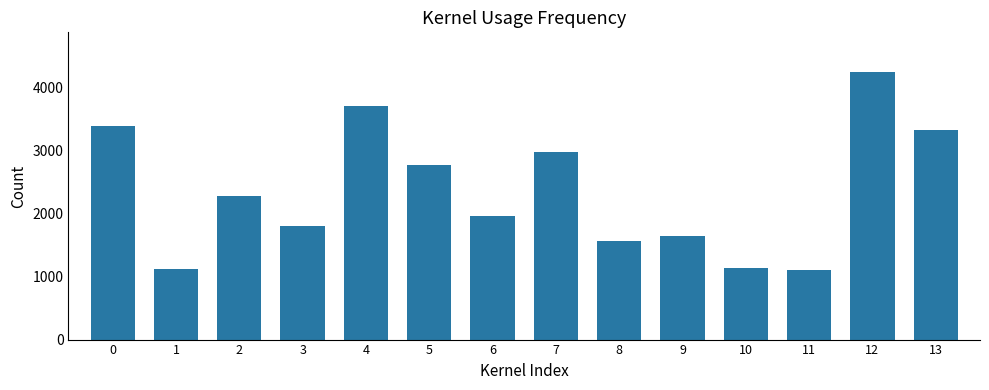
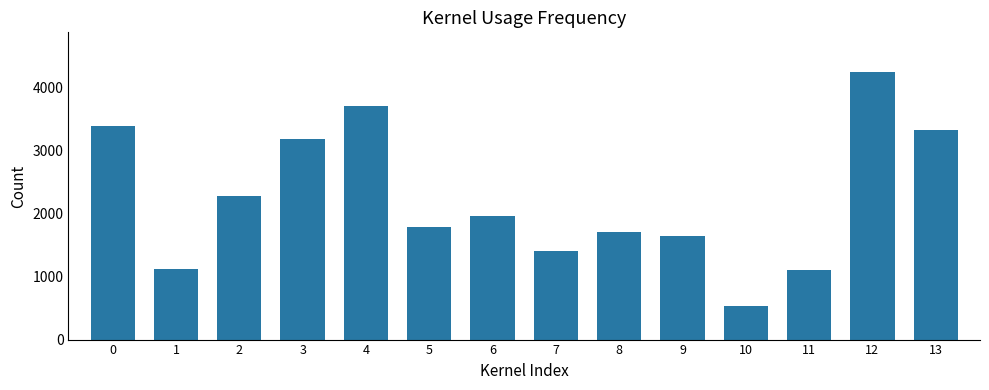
  {
    "0": 3400,
    "1": 1100,
    "2": 2300,
-   "3": 1800,
+   "3": 3200,
    "4": 3700,
-   "5": 2800,
+   "5": 1800,
    "6": 2000,
-   "7": 3000,
-   "8": 1600,
+   "7": 1400,
+   "8": 1700,
    "9": 1600,
-   "10": 1100,
+   "10": 500,
    "11": 1100,
    "12": 4200,
    "13": 3300
  }
